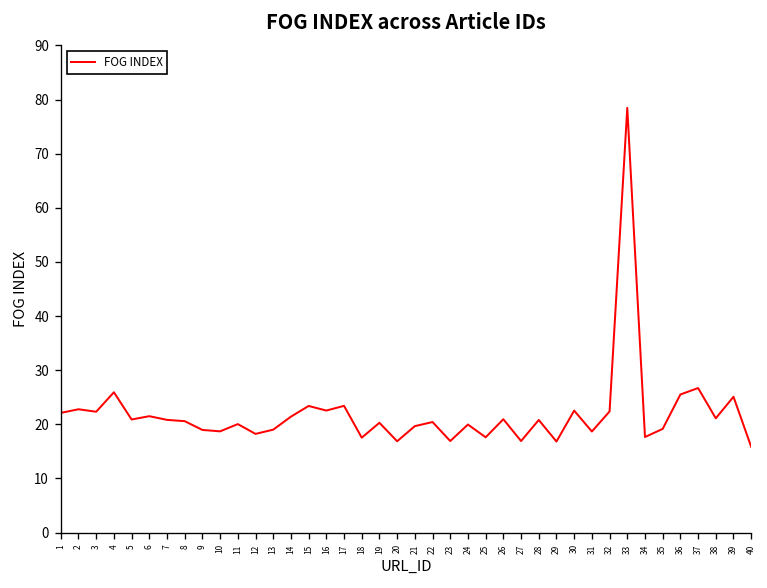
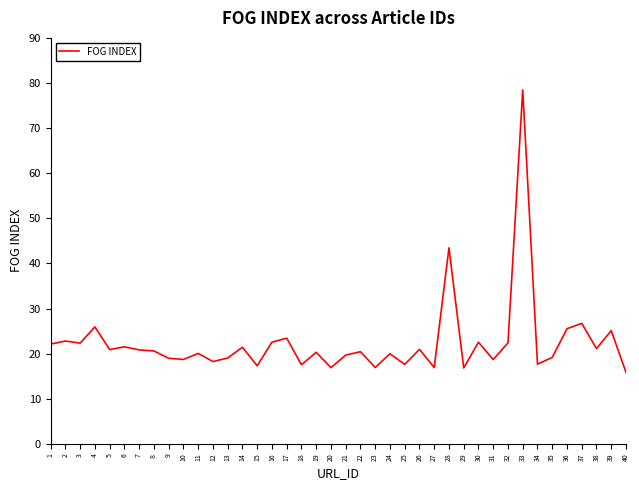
  {
    "1": 22,
    "2": 23,
    "3": 22,
    "4": 26,
    "5": 21,
    "6": 22,
    "7": 21,
    "8": 21,
    "9": 19,
    "10": 19,
    "11": 20,
    "12": 18,
    "13": 19,
    "14": 21,
-   "15": 23,
+   "15": 17,
    "16": 23,
    "17": 23,
    "18": 18,
    "19": 20,
    "20": 17,
    "21": 20,
    "22": 20,
    "23": 17,
    "24": 20,
    "25": 18,
    "26": 21,
    "27": 17,
-   "28": 21,
+   "28": 43,
    "29": 17,
    "30": 23,
    "31": 19,
    "32": 22,
    "33": 78,
    "34": 18,
    "35": 19,
    "36": 26,
    "37": 27,
    "38": 21,
    "39": 25,
    "40": 16
  }
